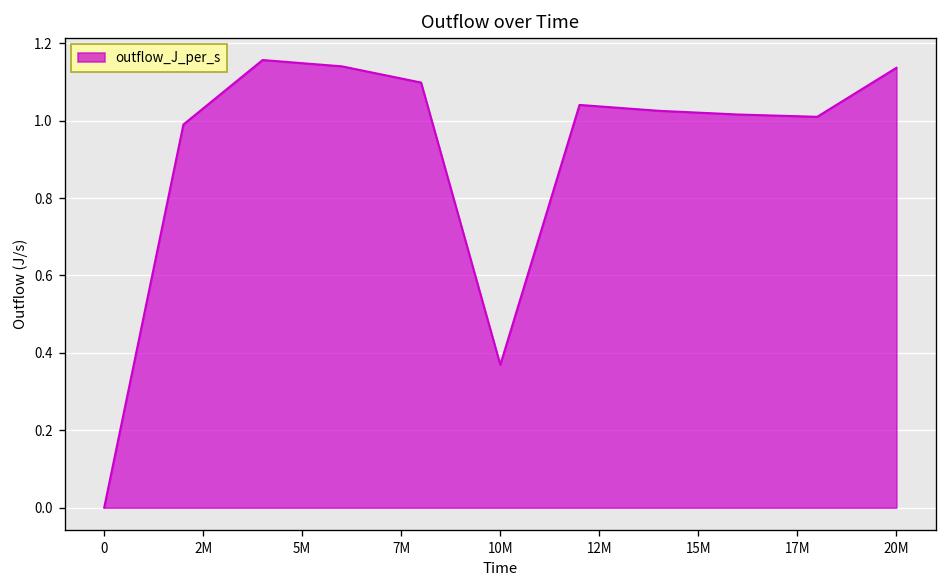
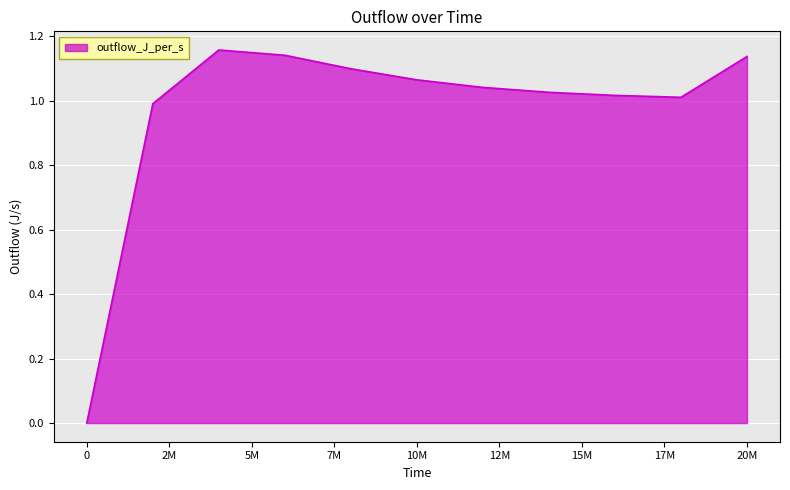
  {
    "0": 0.00,
-   "10M": 0.37,
+   "10M": 1.06,
    "20M": 1.14
  }
